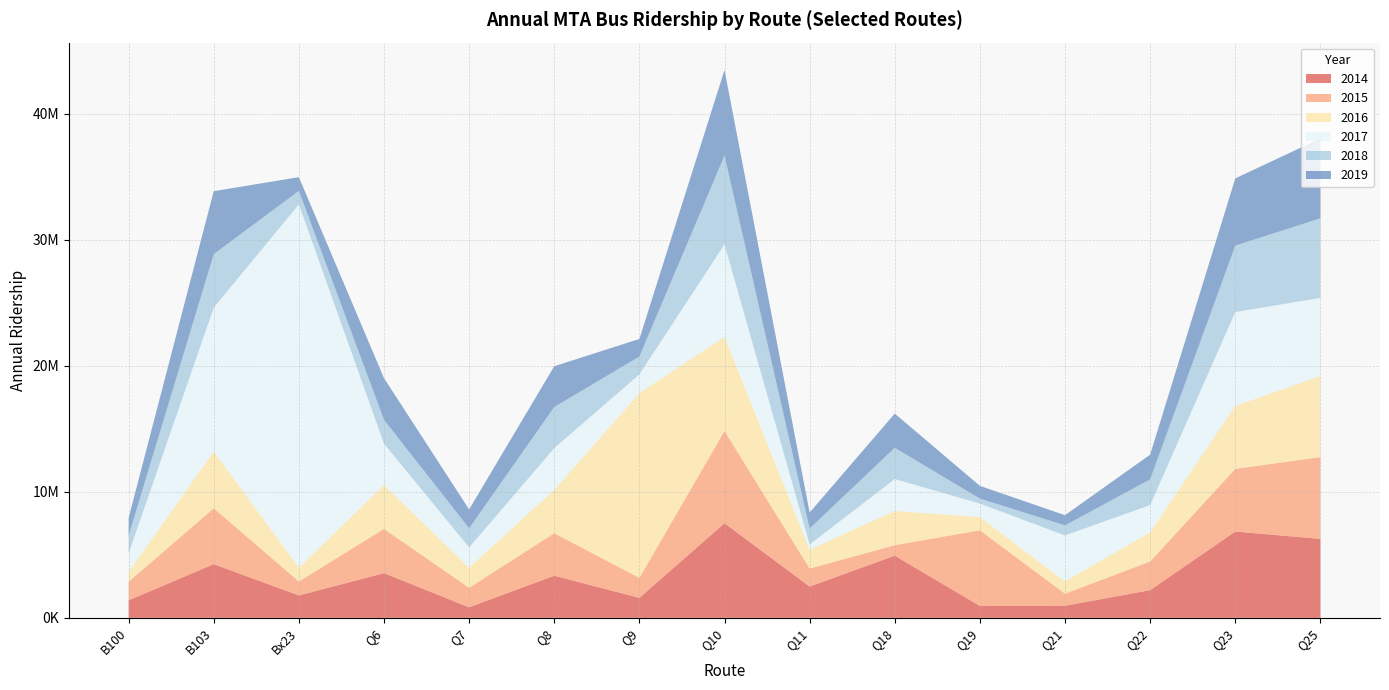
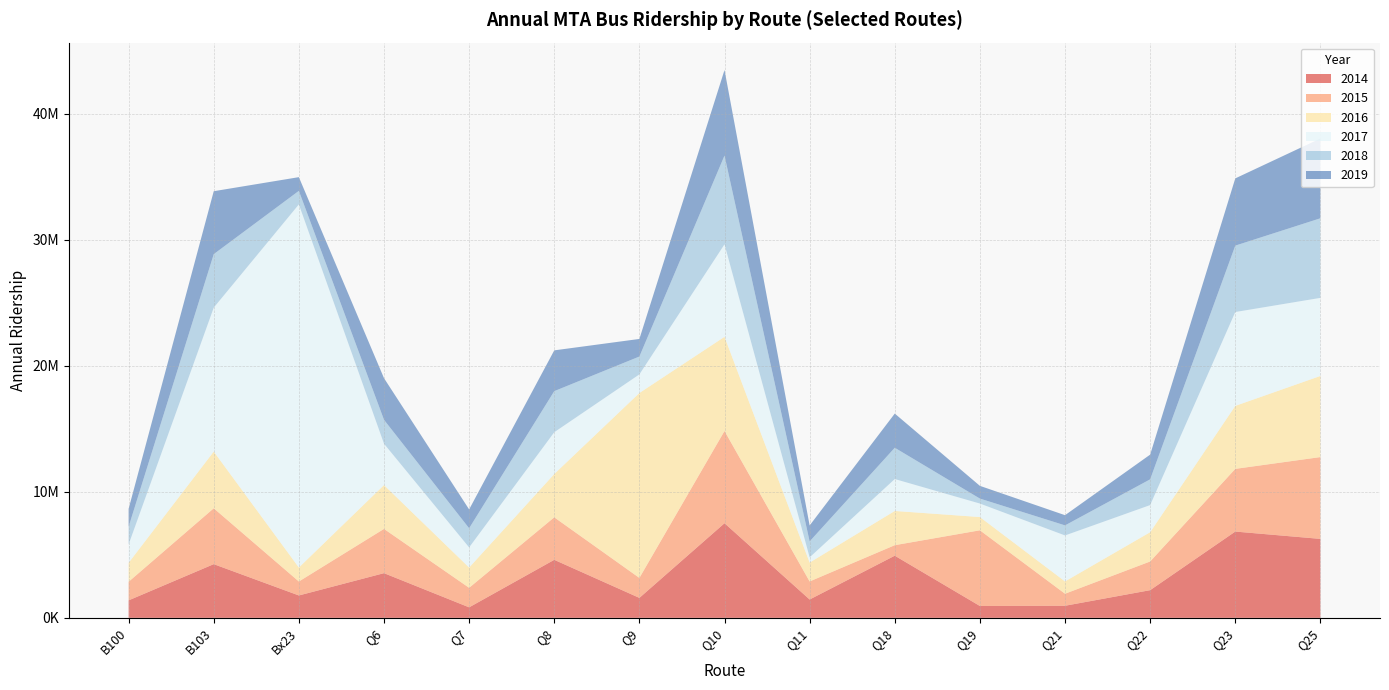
  {
    "2014": {
      "B100": 1400000,
      "B103": 4300000,
      "Bx23": 1800000,
      "Q6": 3500000,
      "Q7": 800000,
-     "Q8": 3300000,
+     "Q8": 4600000,
      "Q9": 1600000,
      "Q10": 7500000,
-     "Q11": 2500000,
+     "Q11": 1500000,
      "Q18": 4900000,
      "Q19": 900000,
      "Q21": 1000000,
      "Q22": 2200000,
      "Q23": 6900000,
      "Q25": 6300000
    },
    "2015": {
      "B100": 1500000,
      "B103": 4400000,
      "Bx23": 1100000,
      "Q6": 3500000,
      "Q7": 1600000,
      "Q8": 3400000,
      "Q9": 1600000,
      "Q10": 7300000,
      "Q11": 1400000,
      "Q18": 800000,
      "Q19": 6000000,
      "Q21": 1000000,
      "Q22": 2300000,
      "Q23": 5000000,
      "Q25": 6500000
    },
    "2016": {
-     "B100": 800000,
+     "B100": 1500000,
      "B103": 4500000,
      "Bx23": 1100000,
      "Q6": 3500000,
      "Q7": 1600000,
      "Q8": 3400000,
      "Q9": 14700000,
      "Q10": 7500000,
      "Q11": 1500000,
      "Q18": 2700000,
      "Q19": 1100000,
      "Q21": 1000000,
      "Q22": 2300000,
      "Q23": 5000000,
      "Q25": 6400000
    },
    "2017": {
      "B100": 1500000,
      "B103": 11400000,
      "Bx23": 28800000,
      "Q6": 3300000,
      "Q7": 1600000,
      "Q8": 3300000,
      "Q9": 1500000,
      "Q10": 7300000,
      "Q11": 400000,
      "Q18": 2500000,
      "Q19": 1100000,
      "Q21": 3600000,
      "Q22": 2200000,
      "Q23": 7500000,
      "Q25": 6200000
    },
    "2018": {
      "B100": 1400000,
      "B103": 4200000,
      "Bx23": 1100000,
      "Q6": 1900000,
      "Q7": 1500000,
      "Q8": 3300000,
      "Q9": 1400000,
      "Q10": 7000000,
      "Q11": 1300000,
      "Q18": 2500000,
      "Q19": 400000,
      "Q21": 800000,
      "Q22": 2000000,
      "Q23": 5300000,
      "Q25": 6300000
    },
    "2019": {
      "B100": 1400000,
      "B103": 5000000,
      "Bx23": 1100000,
      "Q6": 3300000,
      "Q7": 1500000,
      "Q8": 3200000,
      "Q9": 1400000,
      "Q10": 6800000,
      "Q11": 1300000,
      "Q18": 2700000,
      "Q19": 1000000,
      "Q21": 800000,
      "Q22": 2000000,
      "Q23": 5300000
    }
  }
